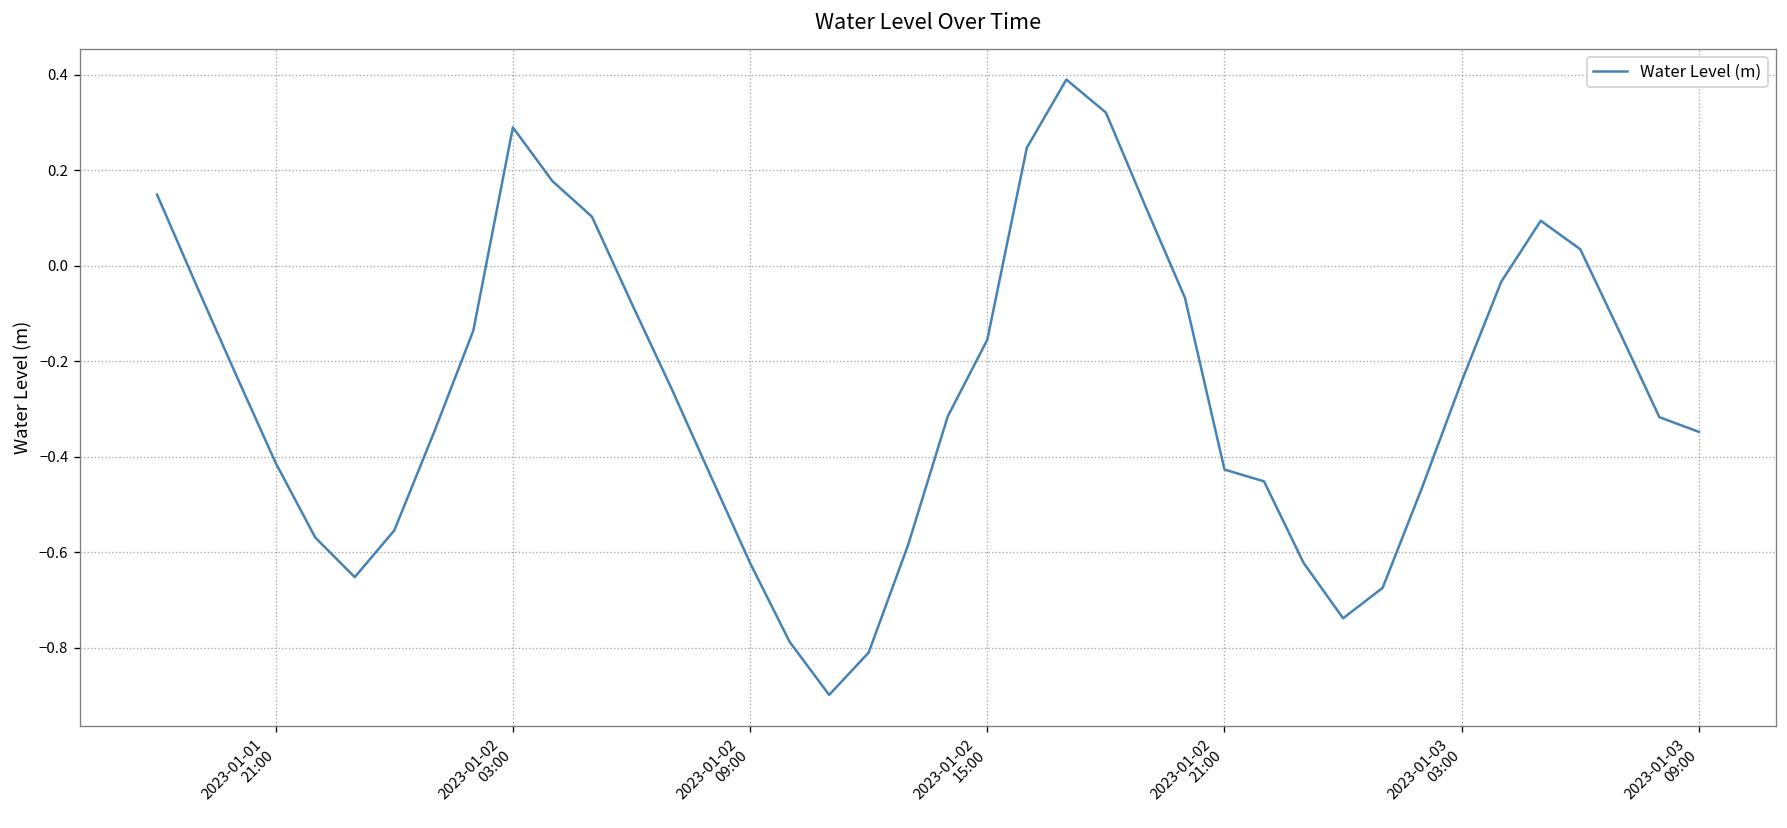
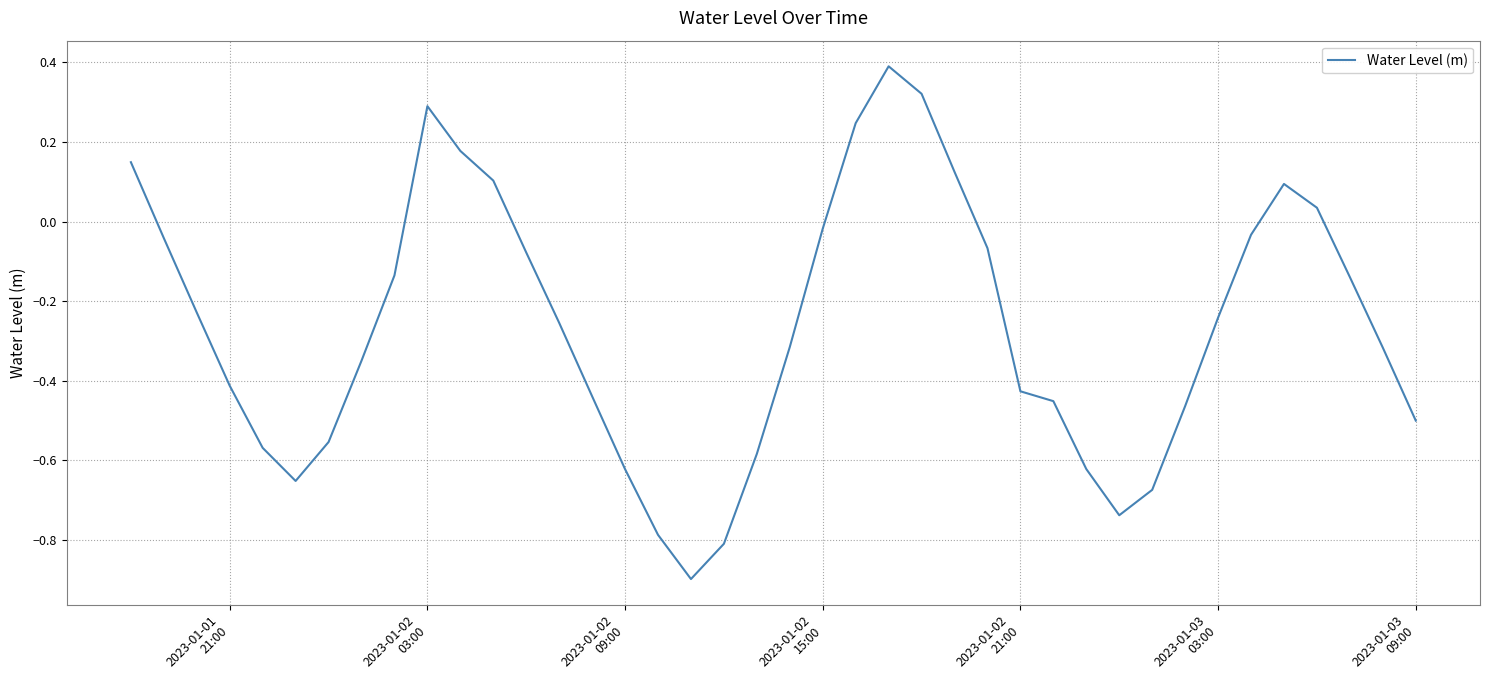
  {
    "2023-01-01 21:00": -0.41,
    "2023-01-02 03:00": 0.29,
    "2023-01-02 09:00": -0.62,
-   "2023-01-02 15:00": -0.15,
+   "2023-01-02 15:00": -0.02,
    "2023-01-02 21:00": -0.43,
    "2023-01-03 03:00": -0.24,
-   "2023-01-03 09:00": -0.35
+   "2023-01-03 09:00": -0.50
  }
